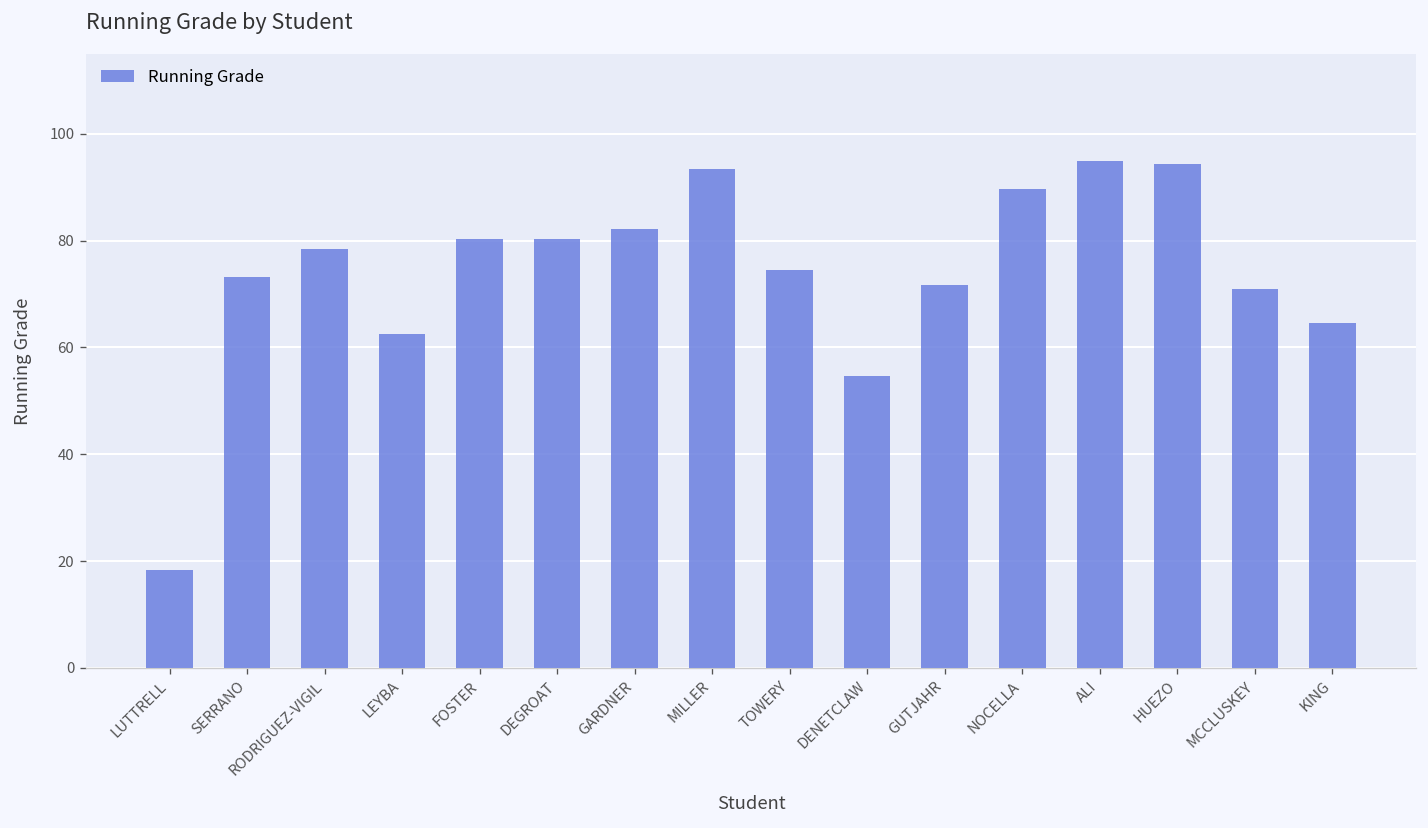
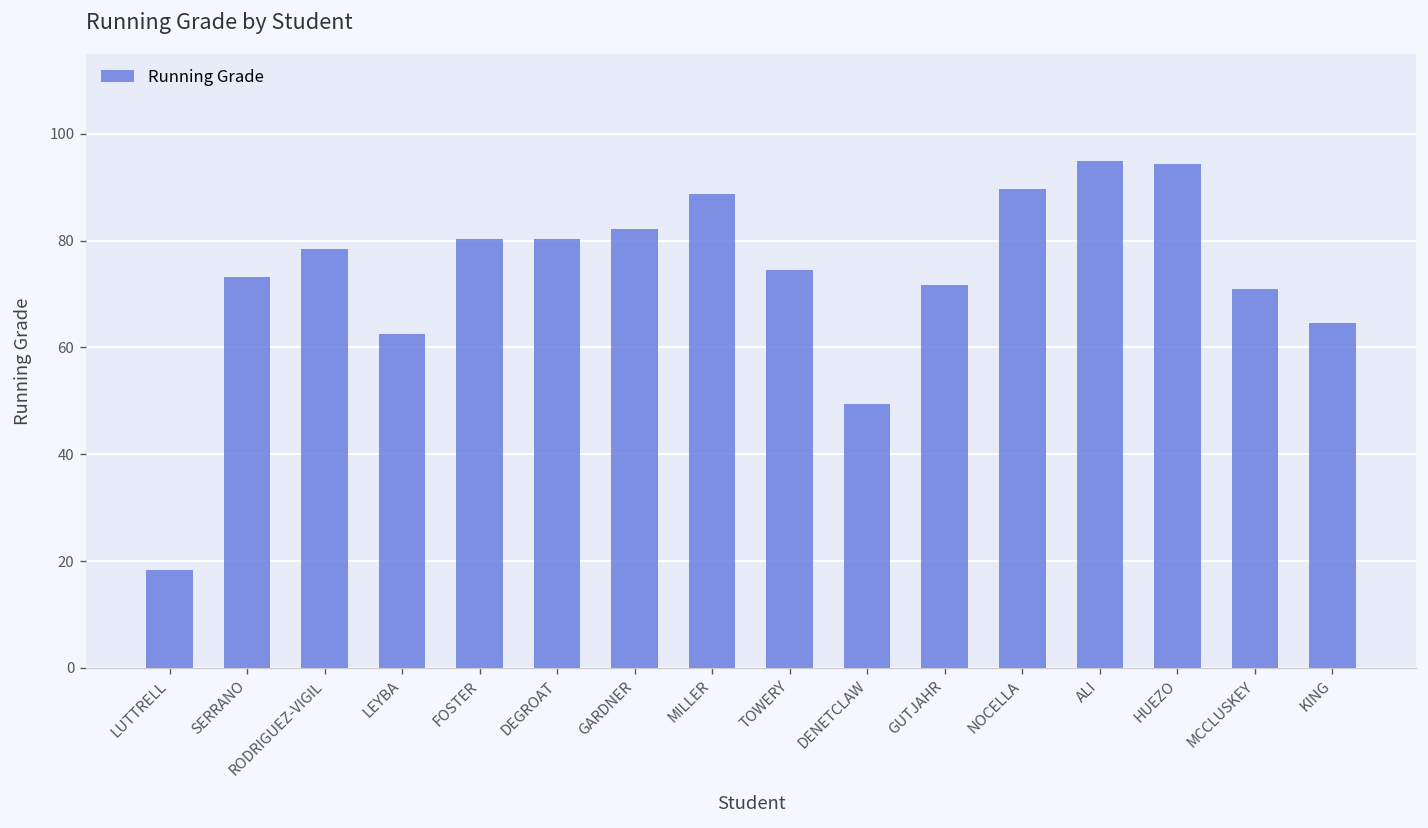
  {
    "LUTTRELL": 18,
    "SERRANO": 73,
    "RODRIGUEZ-VIGIL": 79,
    "LEYBA": 63,
    "FOSTER": 80,
    "DEGROAT": 80,
    "GARDNER": 82,
-   "MILLER": 94,
+   "MILLER": 89,
    "TOWERY": 74,
-   "DENETCLAW": 55,
+   "DENETCLAW": 49,
    "GUTJAHR": 72,
    "NOCELLA": 90,
    "ALI": 95,
    "HUEZO": 94,
    "MCCLUSKEY": 71,
    "KING": 65
  }
